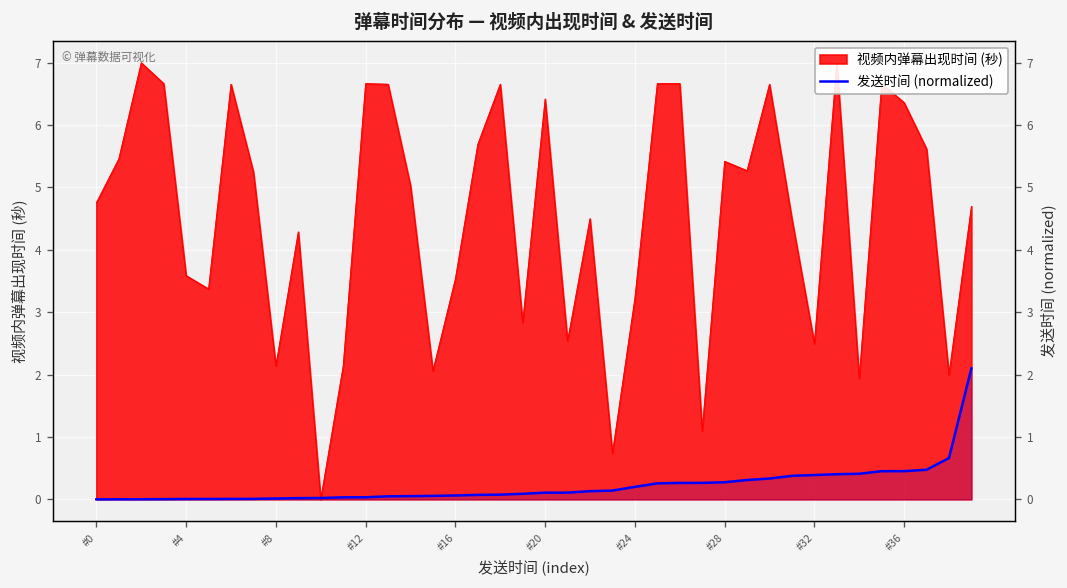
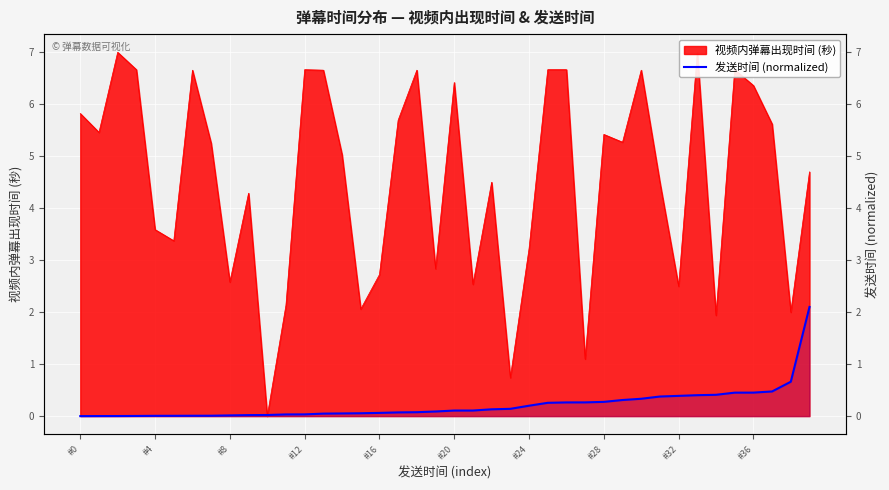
  {
    "视频内弹幕出现时间 (秒)": {
-     "#0": 4.8,
+     "#0": 5.8,
      "#4": 3.6,
-     "#8": 2.1,
+     "#8": 2.6,
      "#12": 6.7,
-     "#16": 3.5,
+     "#16": 2.7,
      "#20": 6.4,
      "#24": 3.2,
      "#28": 5.4,
      "#32": 2.5,
      "#36": 6.4
    },
    "发送时间 (normalized)": {
      "#0": 0.0,
      "#4": 0.0,
      "#8": 0.0,
      "#12": 0.0,
      "#16": 0.1,
      "#20": 0.1,
      "#24": 0.2,
      "#28": 0.3,
      "#32": 0.4,
      "#36": 0.5
    }
  }
